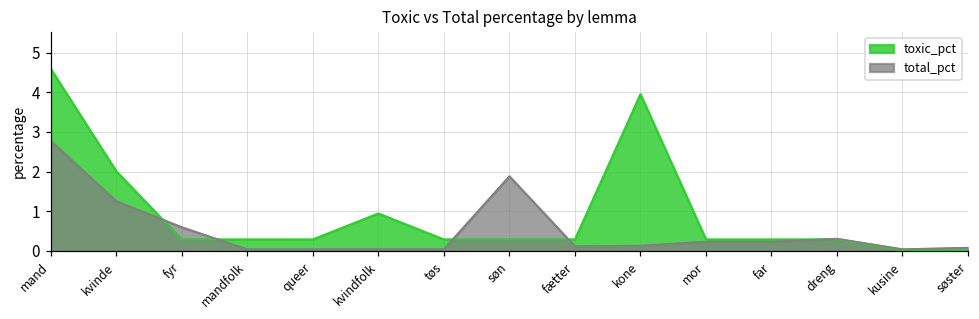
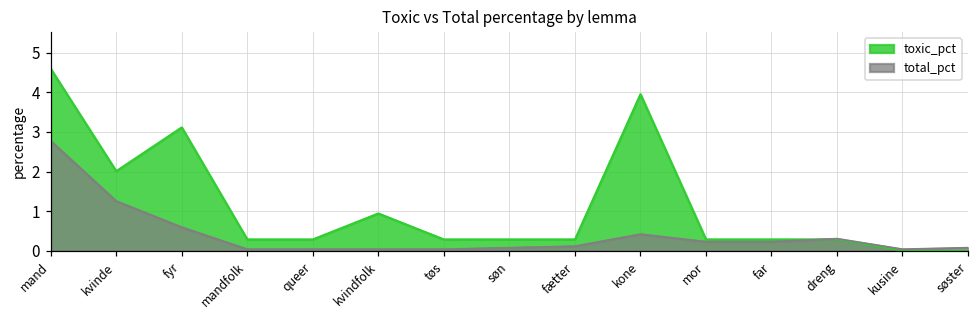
  {
    "toxic_pct": {
      "mand": 4.6,
      "kvinde": 2.0,
-     "fyr": 0.3,
+     "fyr": 3.1,
      "mandfolk": 0.3,
      "queer": 0.3,
      "kvindfolk": 0.9,
      "tøs": 0.3,
      "søn": 0.3,
      "fætter": 0.3,
      "kone": 4.0,
      "søster": 0.0
    },
    "total_pct": {
      "mand": 2.8,
      "kvinde": 1.3,
      "fyr": 0.6,
      "mandfolk": 0.0,
      "queer": 0.0,
      "kvindfolk": 0.0,
      "tøs": 0.0,
-     "søn": 1.9,
+     "søn": 0.1,
      "fætter": 0.1,
-     "kone": 0.1,
+     "kone": 0.4,
      "søster": 0.1
    }
  }
